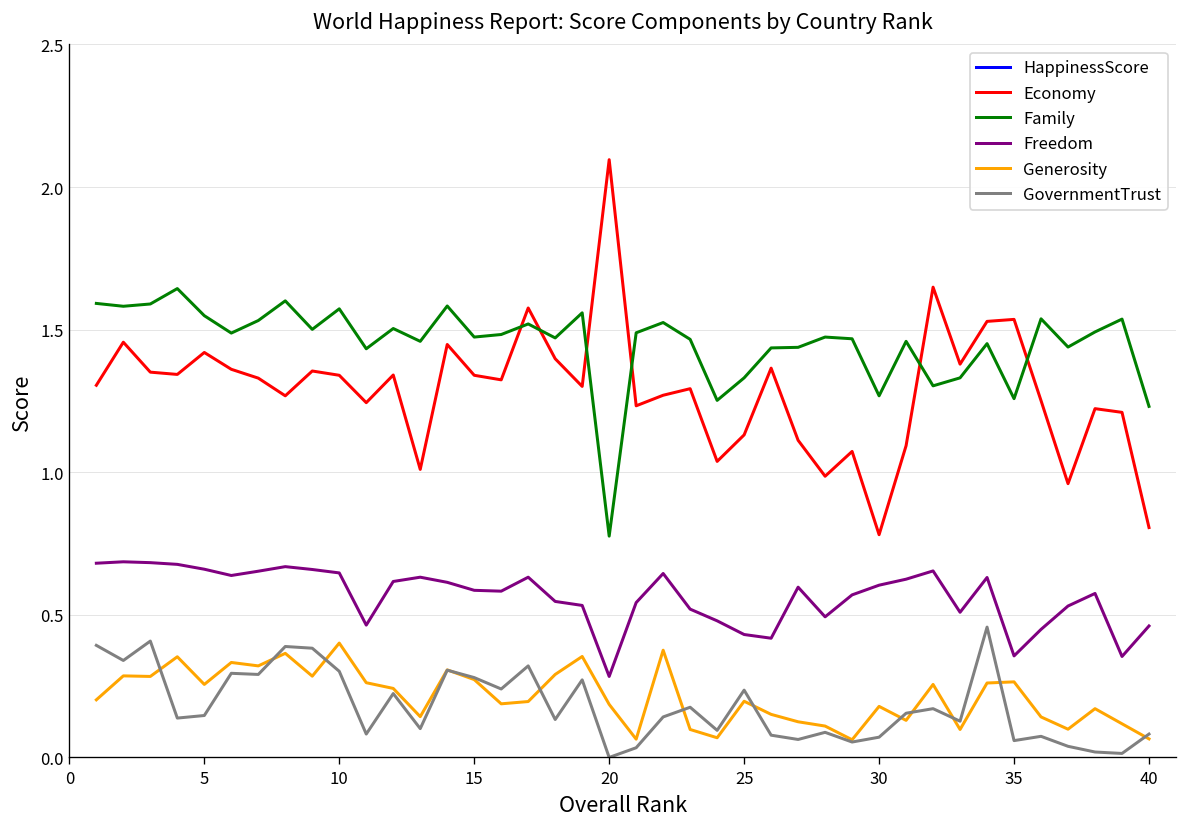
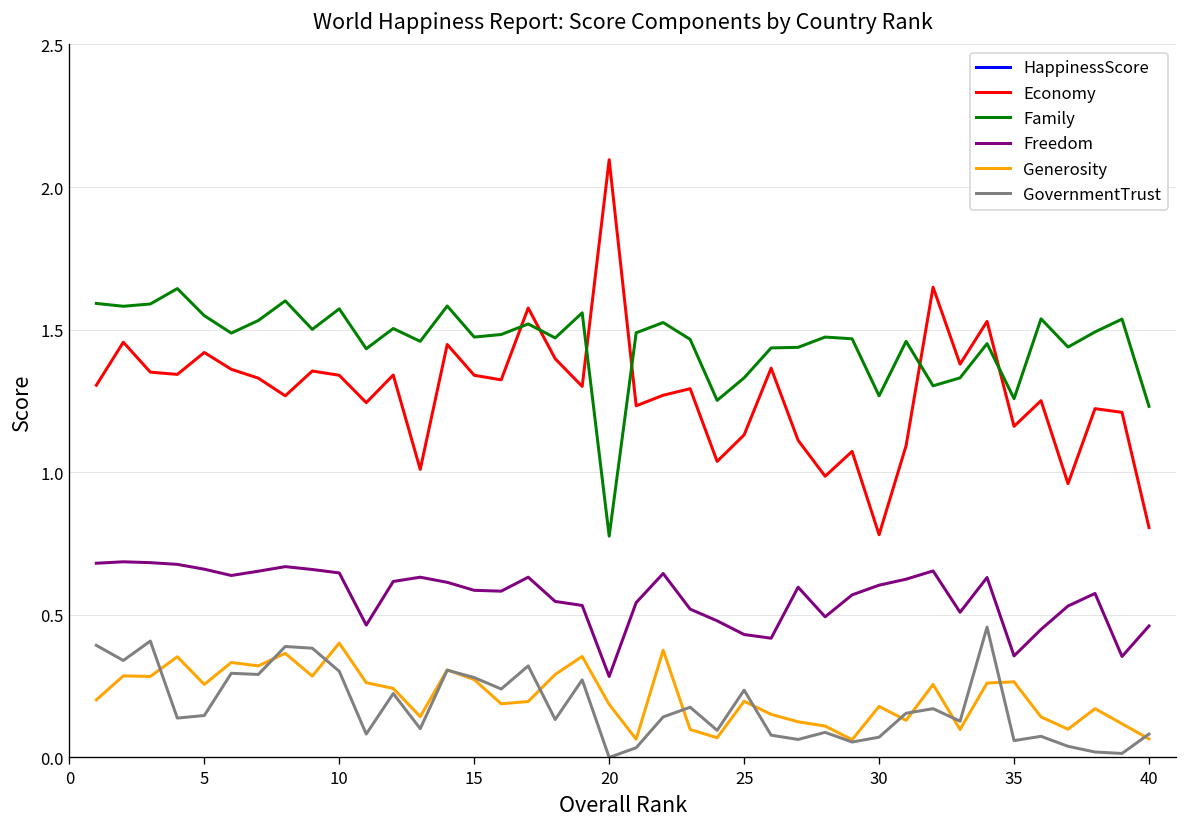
  {
    "Economy": {
      "5": 1.42,
      "10": 1.34,
      "15": 1.34,
      "20": 2.10,
      "25": 1.13,
      "30": 0.78,
-     "35": 1.54,
+     "35": 1.16,
      "40": 0.81
    },
    "Family": {
      "5": 1.55,
      "10": 1.57,
      "15": 1.47,
      "20": 0.78,
      "25": 1.33,
      "30": 1.27,
      "35": 1.26,
      "40": 1.23
    },
    "Freedom": {
      "5": 0.66,
      "10": 0.65,
      "15": 0.59,
      "20": 0.28,
      "25": 0.43,
      "30": 0.60,
      "35": 0.36,
      "40": 0.46
    },
    "Generosity": {
      "5": 0.26,
      "10": 0.40,
      "20": 0.19,
      "25": 0.20,
      "30": 0.18,
      "35": 0.27,
      "40": 0.07
    },
    "GovernmentTrust": {
      "5": 0.15,
      "10": 0.30,
      "20": 0.00,
      "25": 0.24,
      "30": 0.07,
      "35": 0.06,
      "40": 0.08
    }
  }
